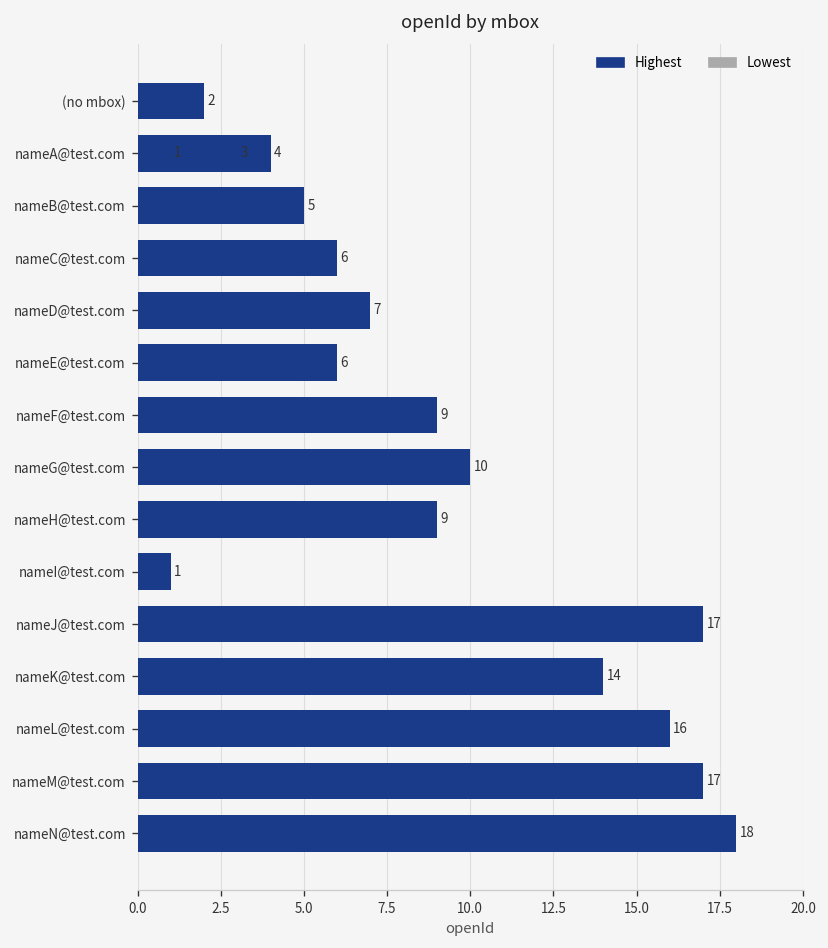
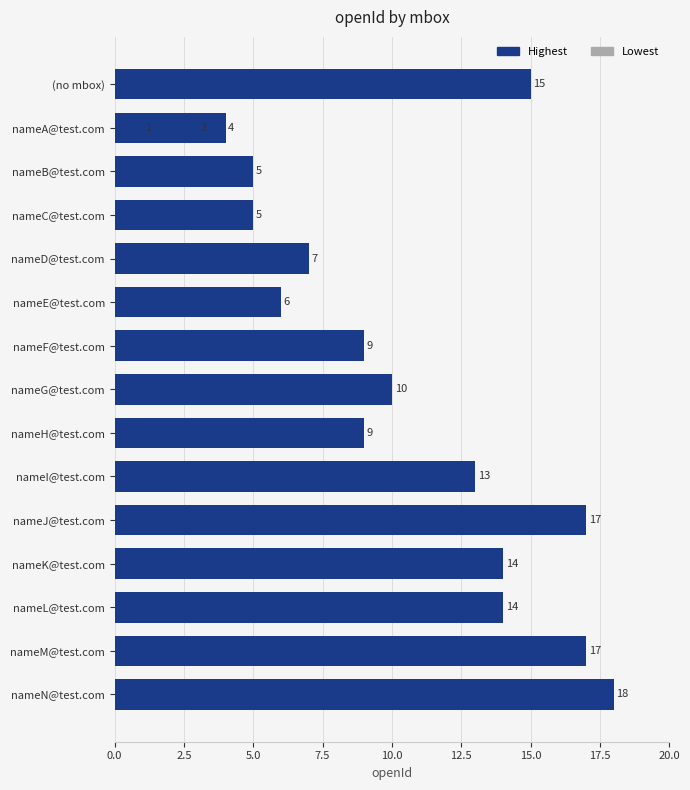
  {
-   "(no mbox)": 2,
+   "(no mbox)": 15,
    "nameB@test.com": 5,
-   "nameC@test.com": 6,
+   "nameC@test.com": 5,
    "nameD@test.com": 7,
    "nameE@test.com": 6,
    "nameF@test.com": 9,
    "nameG@test.com": 10,
    "nameH@test.com": 9,
-   "nameI@test.com": 1,
+   "nameI@test.com": 13,
    "nameJ@test.com": 17,
    "nameK@test.com": 14,
-   "nameL@test.com": 16,
+   "nameL@test.com": 14,
    "nameM@test.com": 17,
    "nameN@test.com": 18
  }
